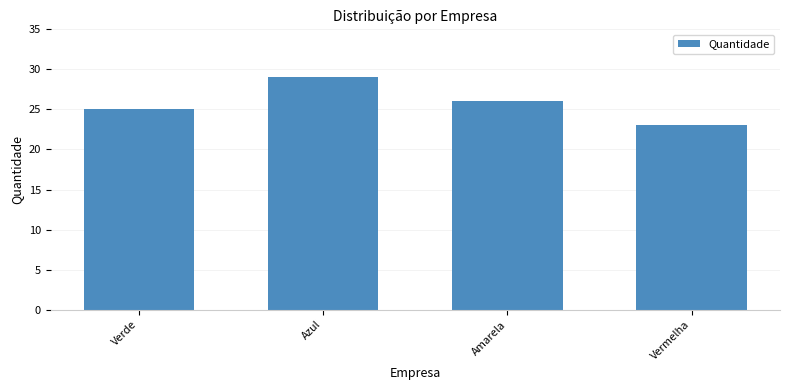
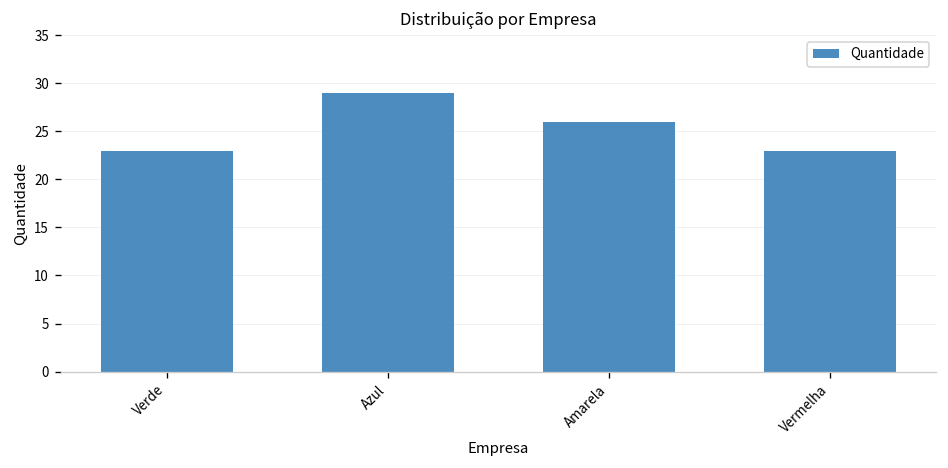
  {
-   "Verde": 25,
+   "Verde": 23,
    "Azul": 29,
    "Amarela": 26,
    "Vermelha": 23
  }
